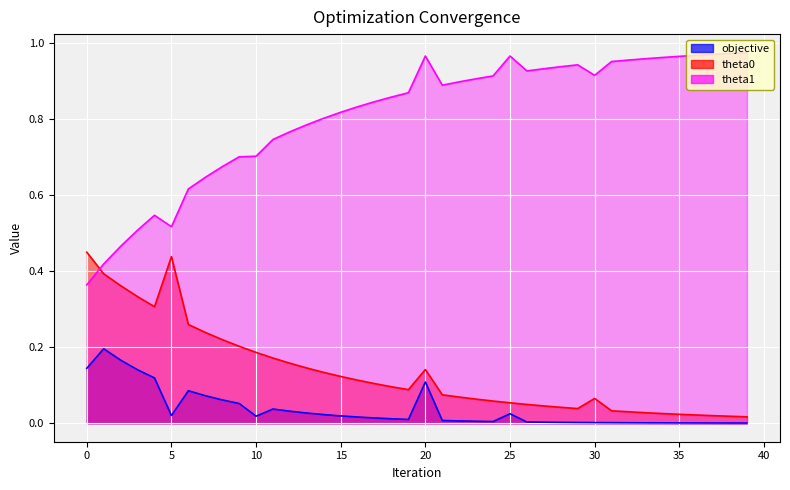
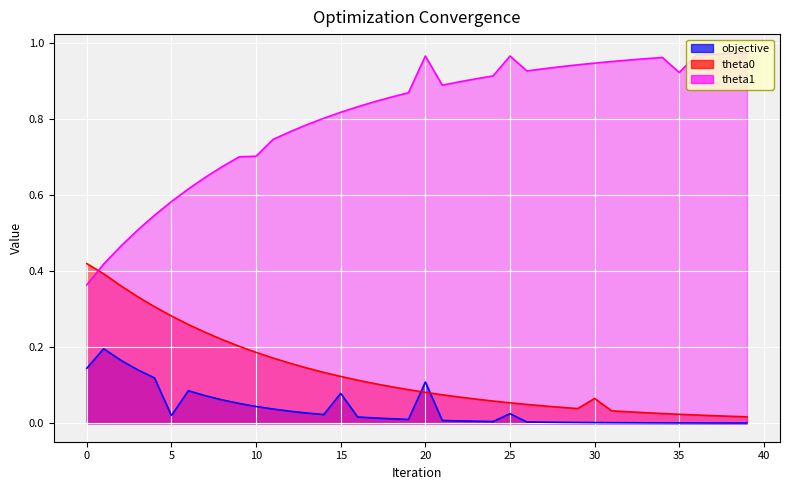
  {
    "objective": {
      "0": 0.14,
      "5": 0.02,
-     "10": 0.02,
-     "15": 0.02,
+     "10": 0.04,
+     "15": 0.08,
      "20": 0.11,
      "25": 0.02,
      "30": 0.00,
      "35": 0.00
    },
    "theta0": {
-     "0": 0.45,
-     "5": 0.44,
+     "0": 0.42,
+     "5": 0.28,
      "10": 0.19,
      "15": 0.12,
-     "20": 0.14,
+     "20": 0.08,
      "25": 0.05,
      "30": 0.07,
      "35": 0.02
    },
    "theta1": {
      "0": 0.36,
-     "5": 0.52,
+     "5": 0.58,
      "10": 0.70,
      "15": 0.82,
      "20": 0.97,
      "25": 0.97,
-     "30": 0.92,
-     "35": 0.97
+     "30": 0.95,
+     "35": 0.92
    }
  }
